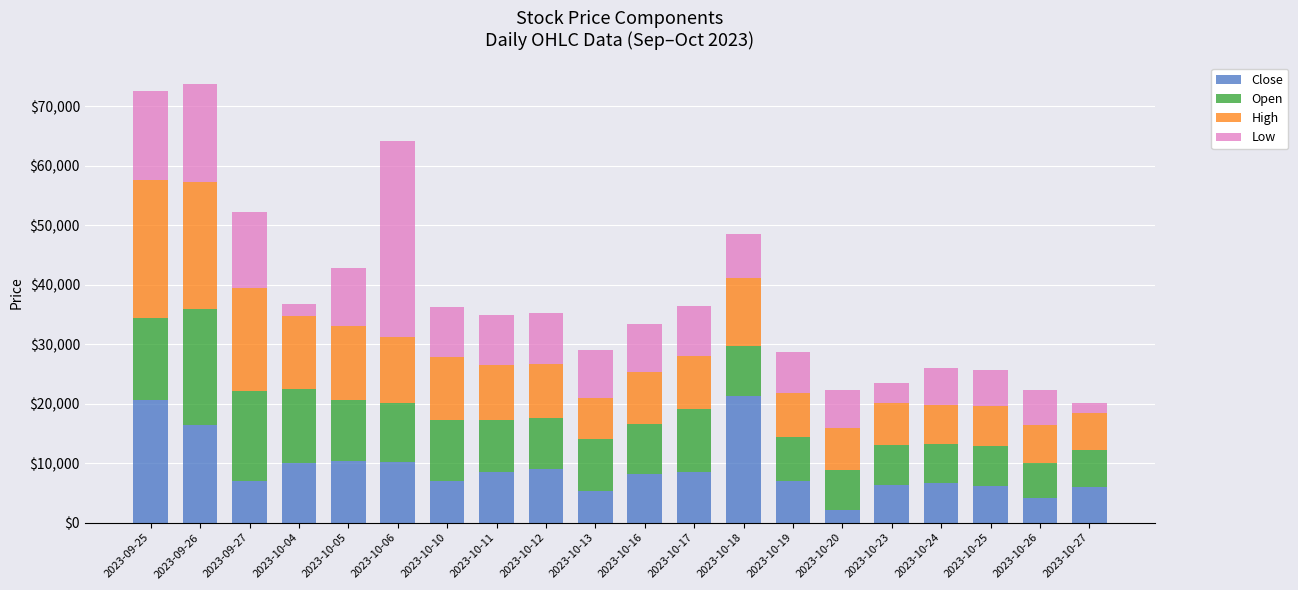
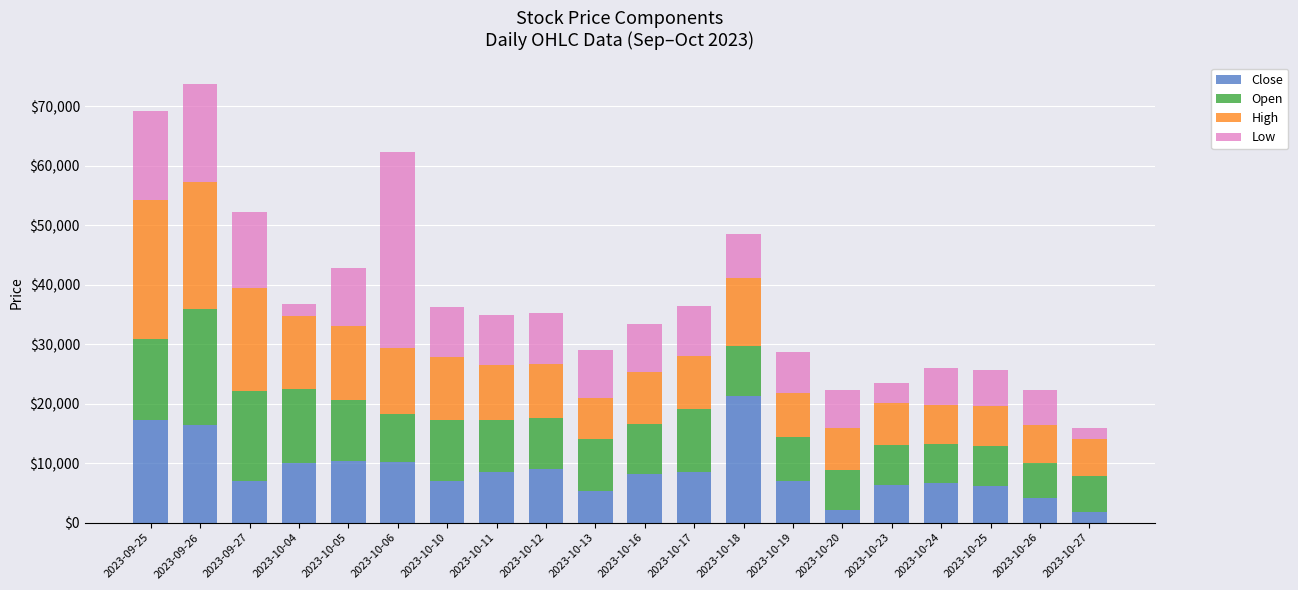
  {
    "Close": {
-     "2023-09-25": "$21,000",
+     "2023-09-25": "$17,000",
      "2023-09-26": "$16,000",
      "2023-09-27": "$7,000",
      "2023-10-04": "$10,000",
      "2023-10-05": "$10,000",
      "2023-10-06": "$10,000",
      "2023-10-10": "$7,000",
      "2023-10-11": "$9,000",
      "2023-10-12": "$9,000",
      "2023-10-13": "$5,000",
      "2023-10-16": "$8,000",
      "2023-10-17": "$9,000",
      "2023-10-18": "$21,000",
      "2023-10-19": "$7,000",
      "2023-10-20": "$2,000",
      "2023-10-23": "$6,000",
      "2023-10-24": "$7,000",
      "2023-10-25": "$6,000",
      "2023-10-26": "$4,000",
-     "2023-10-27": "$6,000"
+     "2023-10-27": "$2,000"
    },
    "Open": {
      "2023-09-25": "$14,000",
      "2023-09-26": "$20,000",
      "2023-09-27": "$15,000",
      "2023-10-04": "$12,000",
      "2023-10-05": "$10,000",
-     "2023-10-06": "$10,000",
+     "2023-10-06": "$8,000",
      "2023-10-10": "$10,000",
      "2023-10-11": "$9,000",
      "2023-10-12": "$9,000",
      "2023-10-13": "$9,000",
      "2023-10-16": "$8,000",
      "2023-10-17": "$11,000",
      "2023-10-18": "$8,000",
      "2023-10-19": "$7,000",
      "2023-10-20": "$7,000",
      "2023-10-23": "$7,000",
      "2023-10-24": "$6,000",
      "2023-10-25": "$7,000",
      "2023-10-26": "$6,000",
      "2023-10-27": "$6,000"
    },
    "High": {
      "2023-09-25": "$23,000",
      "2023-09-26": "$21,000",
      "2023-09-27": "$17,000",
      "2023-10-04": "$12,000",
      "2023-10-05": "$12,000",
      "2023-10-06": "$11,000",
      "2023-10-10": "$11,000",
      "2023-10-11": "$9,000",
      "2023-10-12": "$9,000",
      "2023-10-13": "$7,000",
      "2023-10-16": "$9,000",
      "2023-10-17": "$9,000",
      "2023-10-18": "$12,000",
      "2023-10-19": "$7,000",
      "2023-10-20": "$7,000",
      "2023-10-23": "$7,000",
      "2023-10-24": "$7,000",
      "2023-10-25": "$7,000",
      "2023-10-26": "$6,000",
      "2023-10-27": "$6,000"
    },
    "Low": {
      "2023-09-25": "$15,000",
      "2023-09-26": "$16,000",
      "2023-09-27": "$13,000",
      "2023-10-04": "$2,000",
      "2023-10-05": "$10,000",
      "2023-10-06": "$33,000",
      "2023-10-10": "$8,000",
      "2023-10-11": "$8,000",
      "2023-10-12": "$8,000",
      "2023-10-13": "$8,000",
      "2023-10-16": "$8,000",
      "2023-10-17": "$8,000",
      "2023-10-18": "$7,000",
      "2023-10-19": "$7,000",
      "2023-10-20": "$7,000",
      "2023-10-23": "$3,000",
      "2023-10-24": "$6,000",
      "2023-10-25": "$6,000",
      "2023-10-26": "$6,000",
      "2023-10-27": "$2,000"
    }
  }
